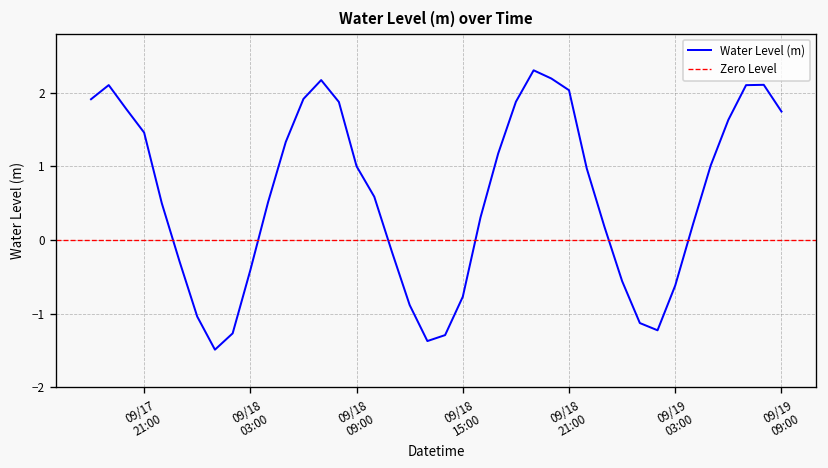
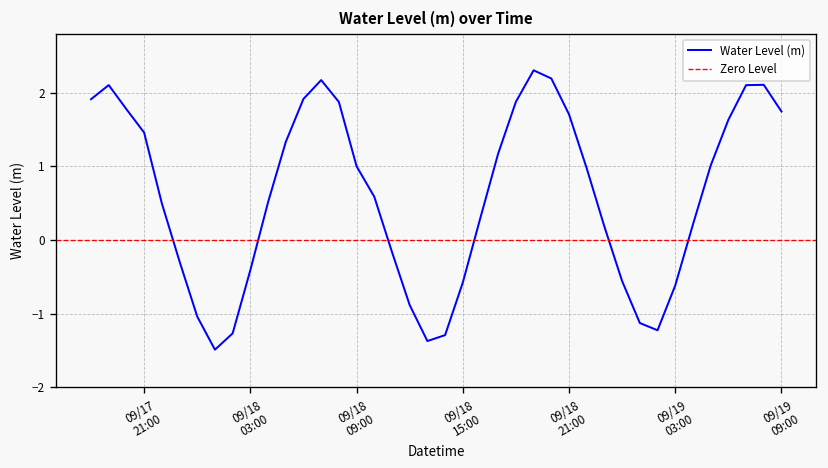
  {
    "09/17 21:00": 1.5,
    "09/18 03:00": -0.4,
    "09/18 09:00": 1.0,
-   "09/18 15:00": -0.8,
-   "09/18 21:00": 2.0,
+   "09/18 15:00": -0.6,
+   "09/18 21:00": 1.7,
    "09/19 03:00": -0.6,
    "09/19 09:00": 1.7
  }
